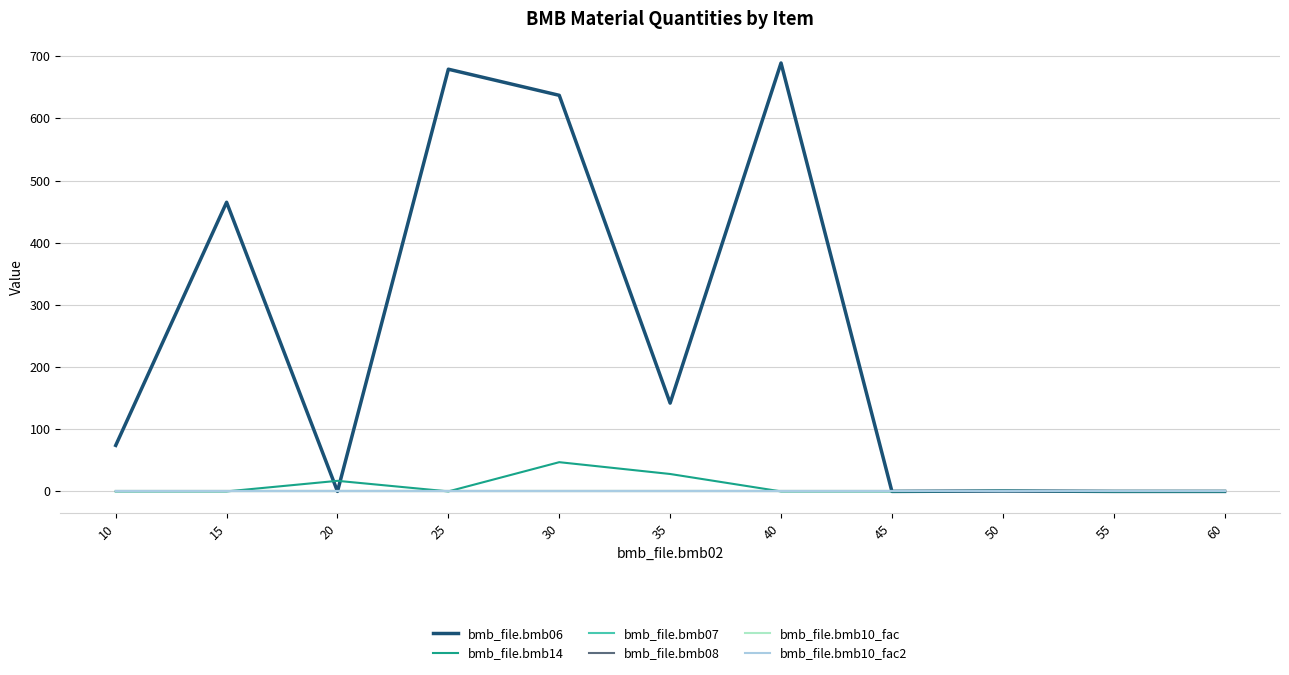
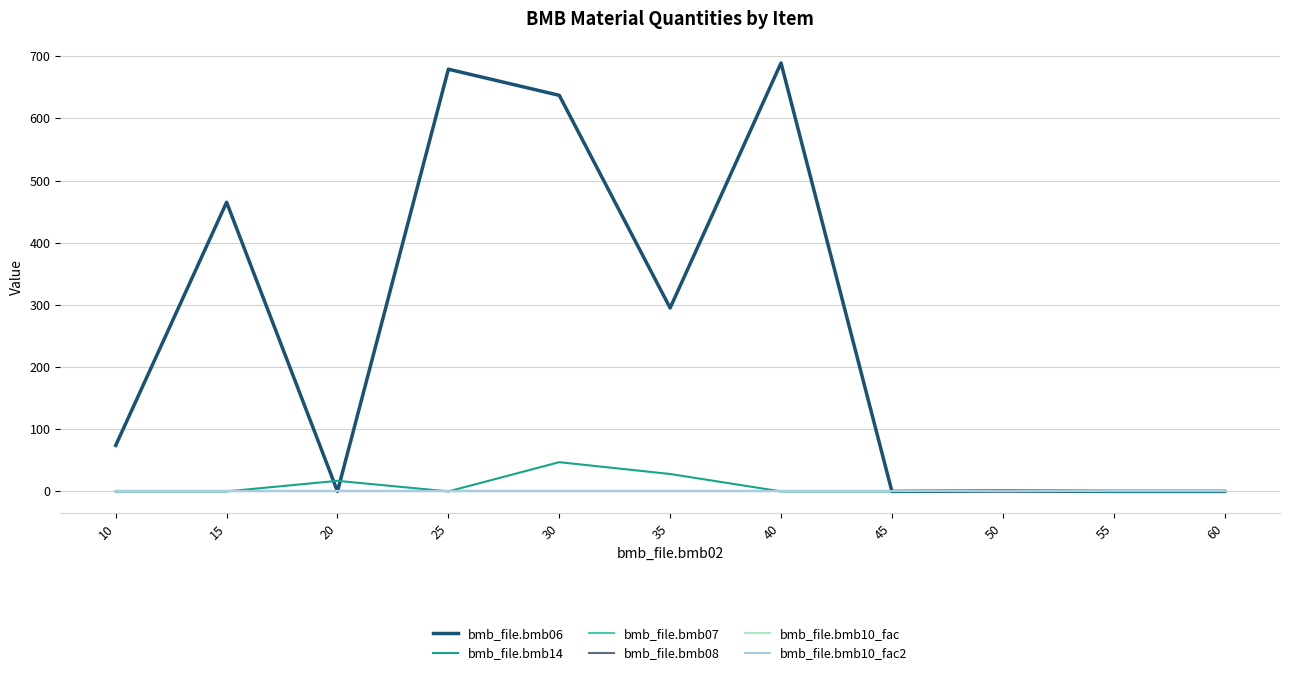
  {
    "bmb_file.bmb06": {
      "10": 70,
      "15": 470,
      "25": 680,
      "30": 640,
-     "35": 140,
+     "35": 300,
      "40": 690
    },
    "bmb_file.bmb14": {
      "20": 20,
      "30": 50,
      "35": 30
    }
  }
